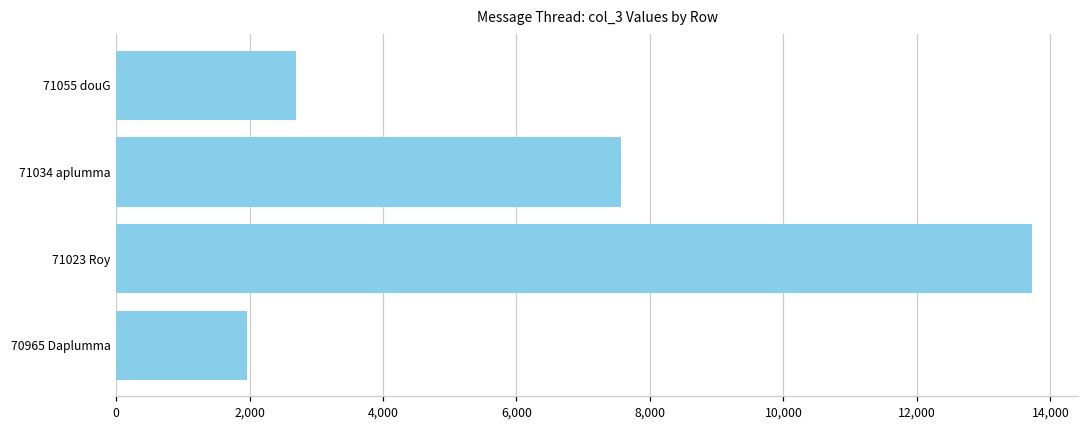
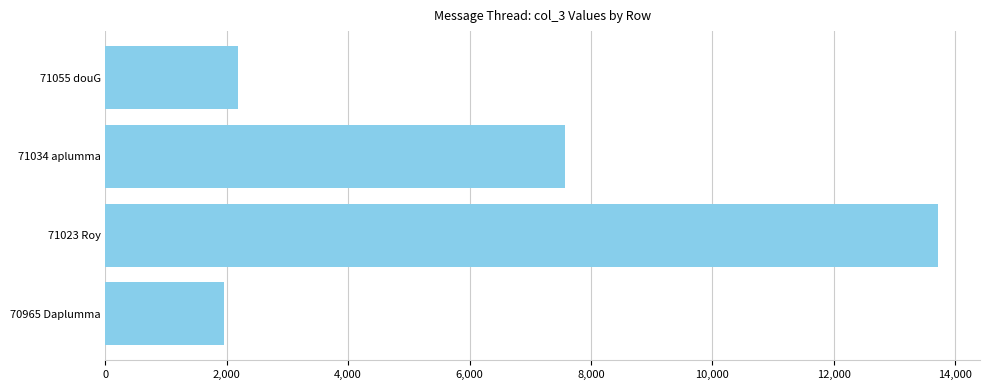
  {
-   "71055 douG": "2,700",
+   "71055 douG": "2,200",
    "71034 aplumma": "7,600",
    "71023 Roy": "13,700",
    "70965 Daplumma": "2,000"
  }
